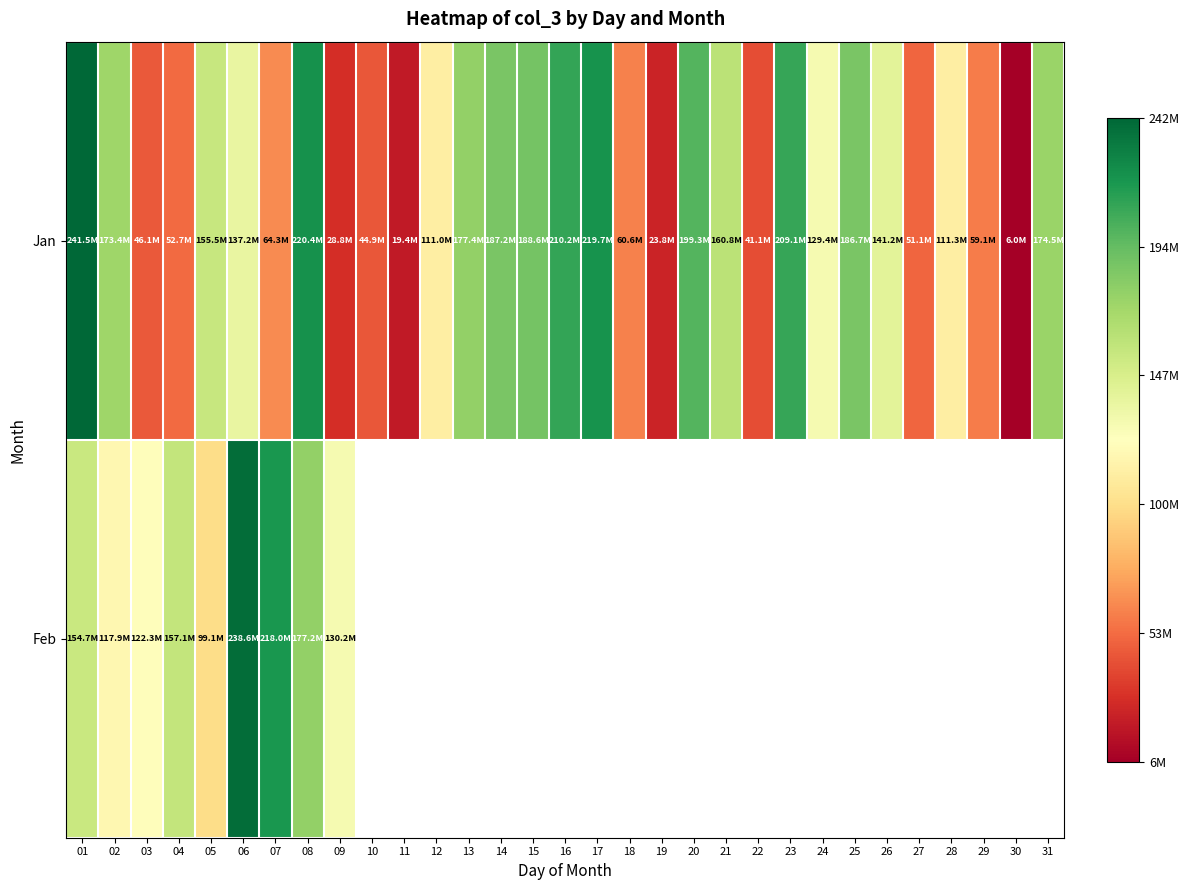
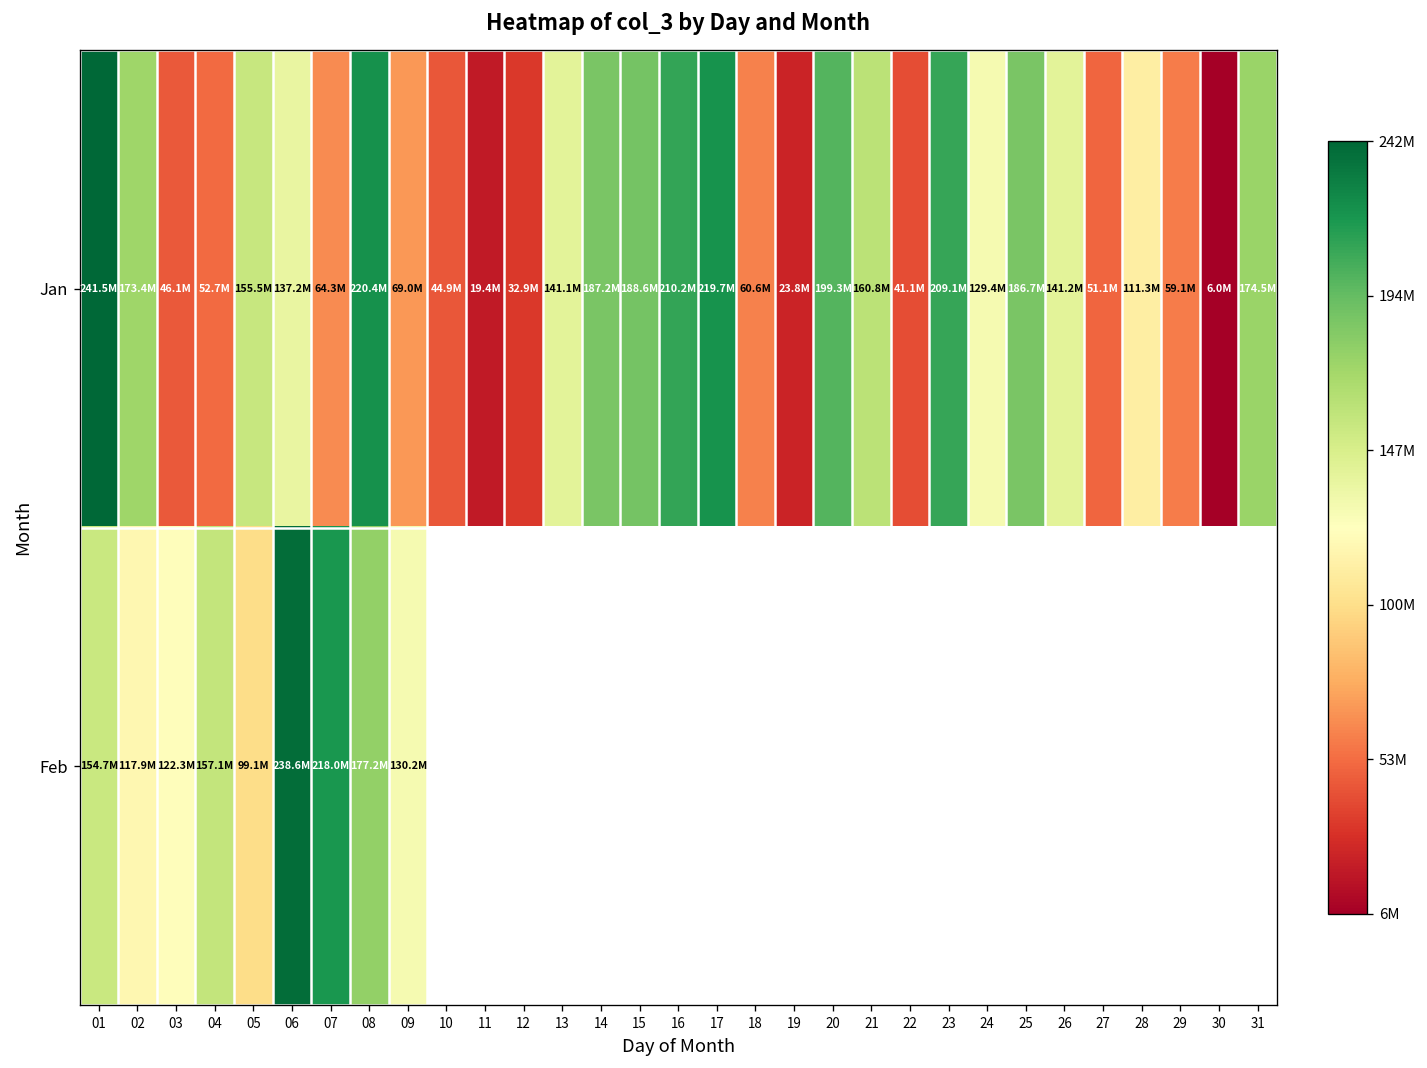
  {
    "Jan": {
      "01": "241.5M",
      "02": "173.4M",
      "03": "46.1M",
      "04": "52.7M",
      "05": "155.5M",
      "06": "137.2M",
      "07": "64.3M",
      "08": "220.4M",
-     "09": "28.8M",
+     "09": "69.0M",
      "10": "44.9M",
      "11": "19.4M",
-     "12": "111.0M",
-     "13": "177.4M",
+     "12": "32.9M",
+     "13": "141.1M",
      "14": "187.2M",
      "15": "188.6M",
      "16": "210.2M",
      "17": "219.7M",
      "18": "60.6M",
      "19": "23.8M",
      "20": "199.3M",
      "21": "160.8M",
      "22": "41.1M",
      "23": "209.1M",
      "24": "129.4M",
      "25": "186.7M",
      "26": "141.2M",
      "27": "51.1M",
      "28": "111.3M",
      "29": "59.1M",
      "30": "6.0M",
      "31": "174.5M"
    },
    "Feb": {
      "01": "154.7M",
      "02": "117.9M",
      "03": "122.3M",
      "04": "157.1M",
      "05": "99.1M",
      "06": "238.6M",
      "07": "218.0M",
      "08": "177.2M",
      "09": "130.2M"
    }
  }
